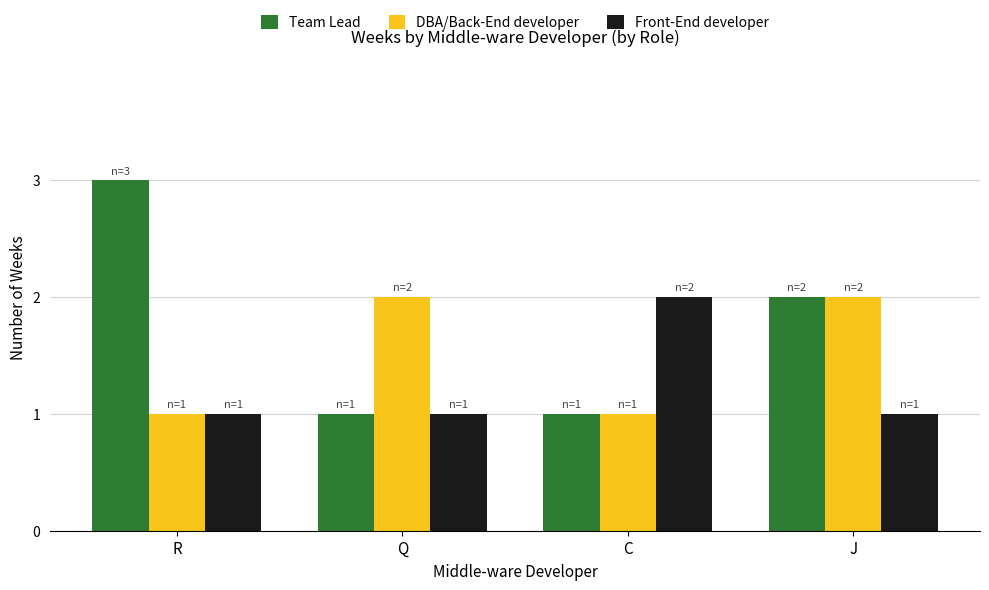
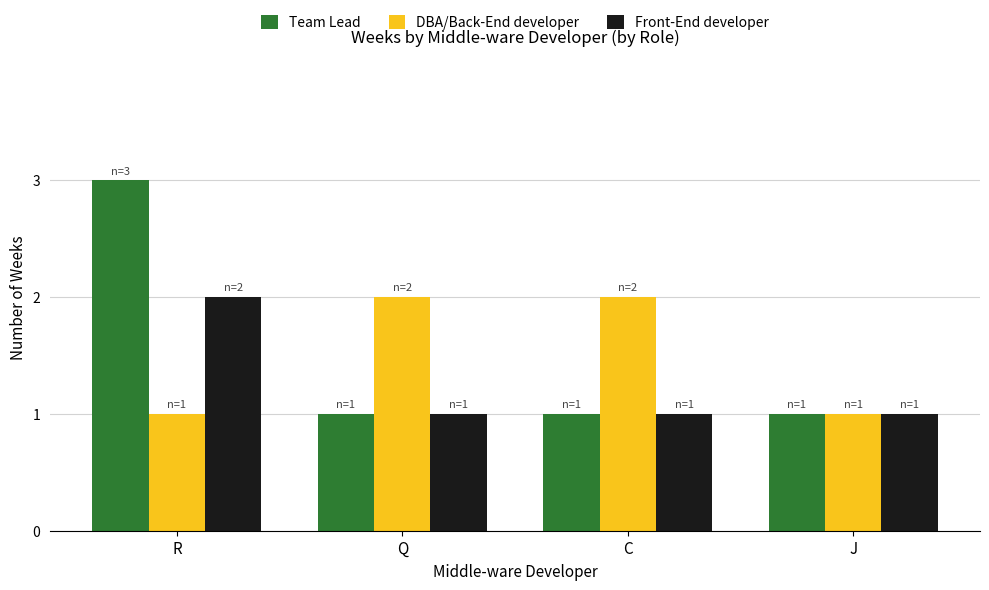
  {
    "Team Lead": {
      "R": 3,
      "Q": 1,
      "C": 1,
-     "J": 2
+     "J": 1
    },
    "DBA/Back-End developer": {
      "R": 1,
      "Q": 2,
-     "C": 1,
-     "J": 2
+     "C": 2,
+     "J": 1
    },
    "Front-End developer": {
-     "R": 1,
+     "R": 2,
      "Q": 1,
-     "C": 2,
+     "C": 1,
      "J": 1
    }
  }
